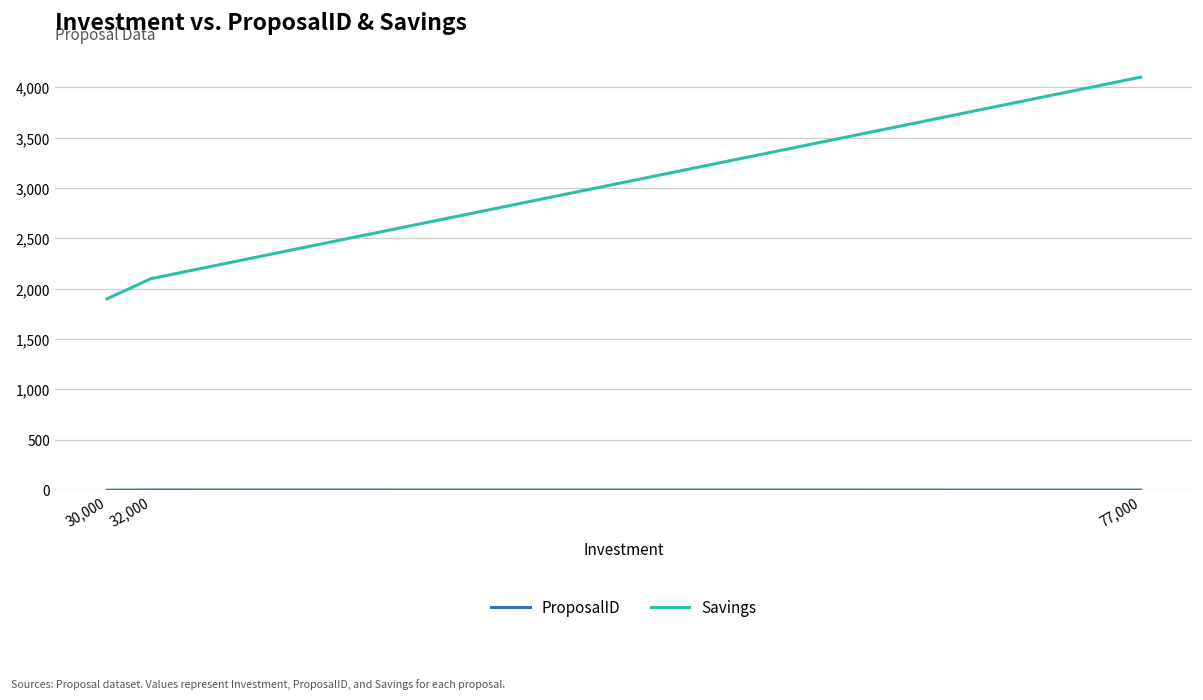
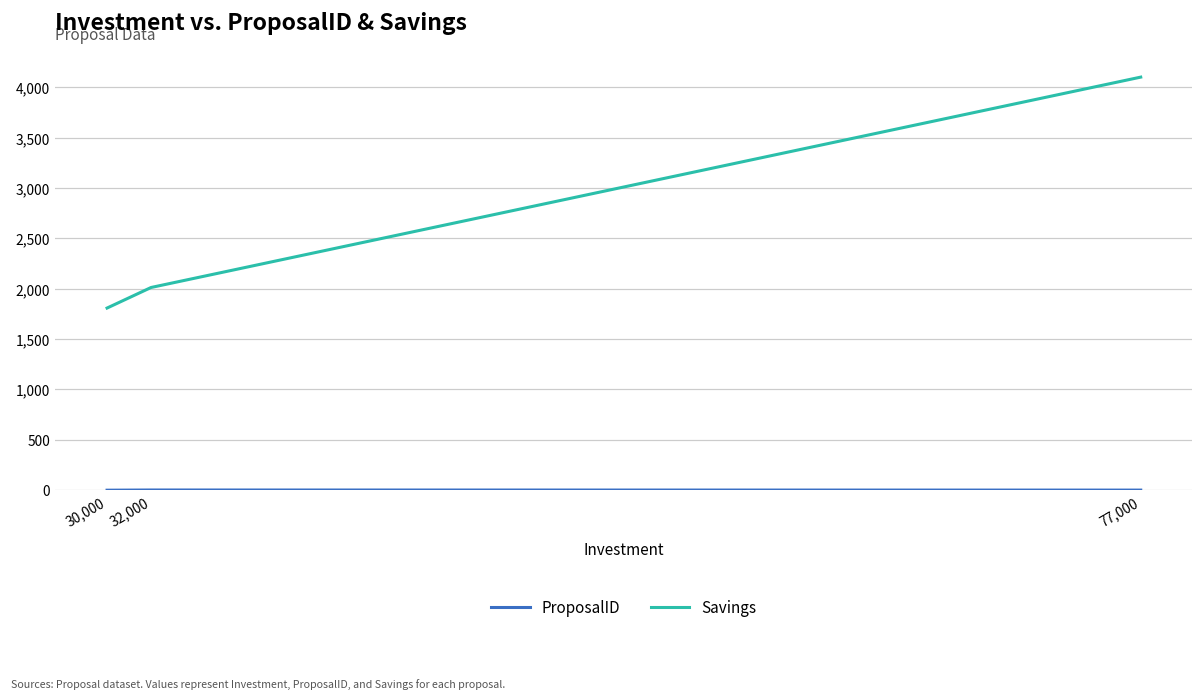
  {
    "ProposalID": {
      "30,000": "0",
      "32,000": "0",
      "77,000": "0"
    },
    "Savings": {
-     "30,000": "1,900",
-     "32,000": "2,100",
+     "30,000": "1,800",
+     "32,000": "2,000",
      "77,000": "4,100"
    }
  }
